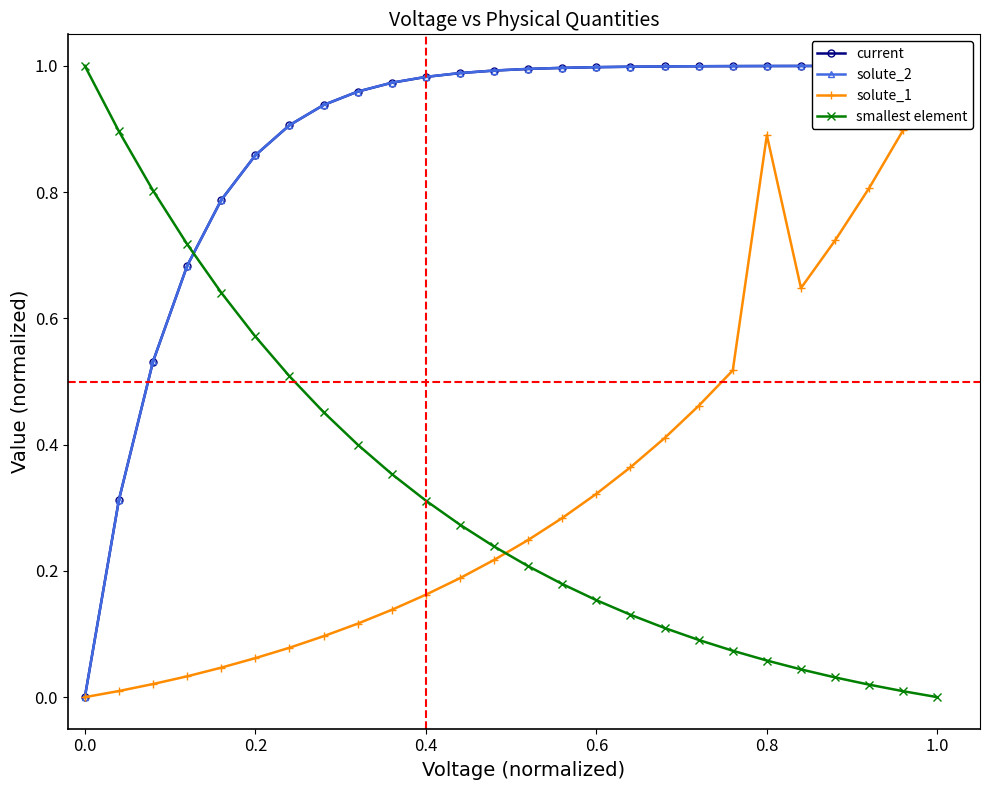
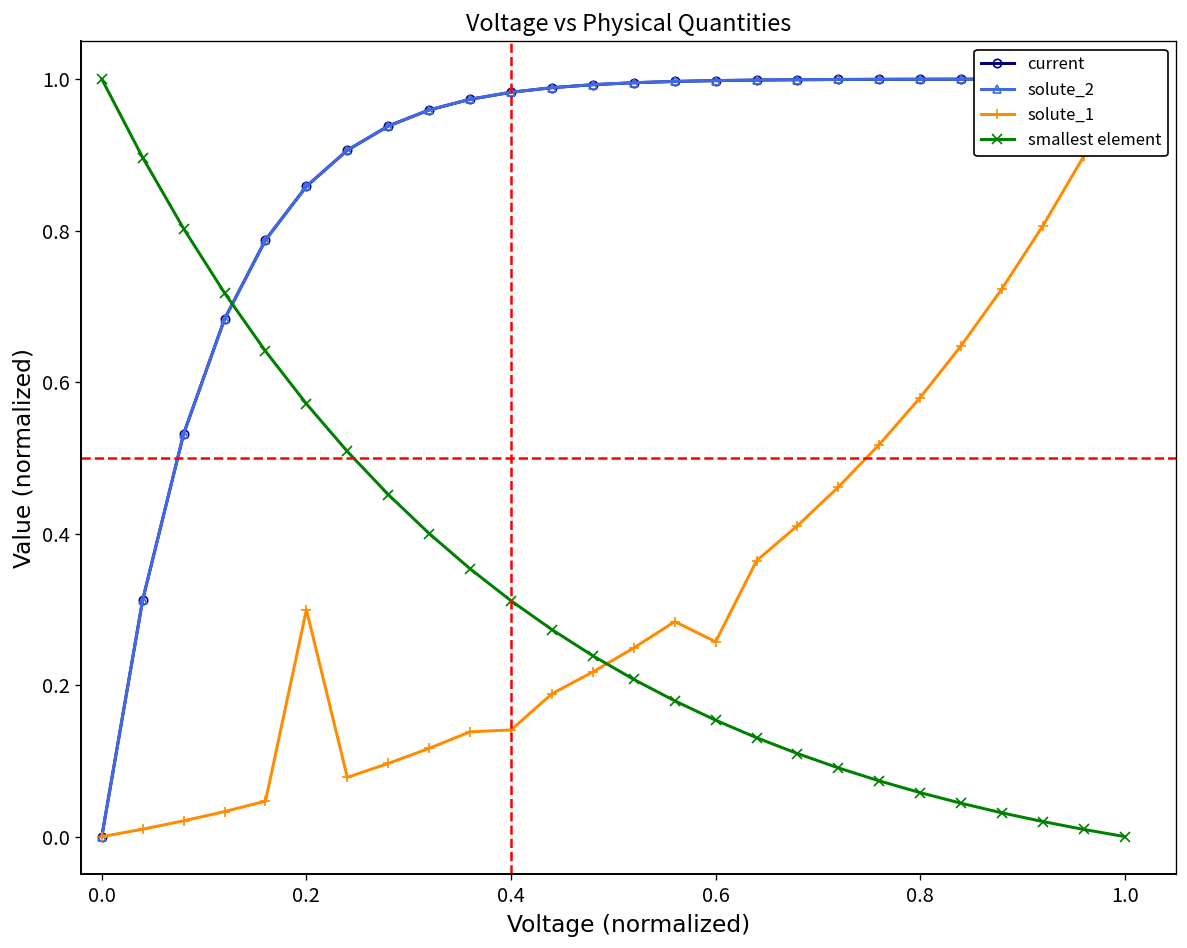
  {
    "solute_1": {
-     "0.2": 0.06,
-     "0.4": 0.16,
-     "0.6": 0.32,
-     "0.8": 0.89
+     "0.2": 0.30,
+     "0.4": 0.14,
+     "0.6": 0.26,
+     "0.8": 0.58
    },
    "smallest element": {
      "0.0": 1.00,
      "0.2": 0.57,
      "0.4": 0.31,
      "0.6": 0.15,
      "0.8": 0.06,
      "1.0": 0.00
    }
  }
